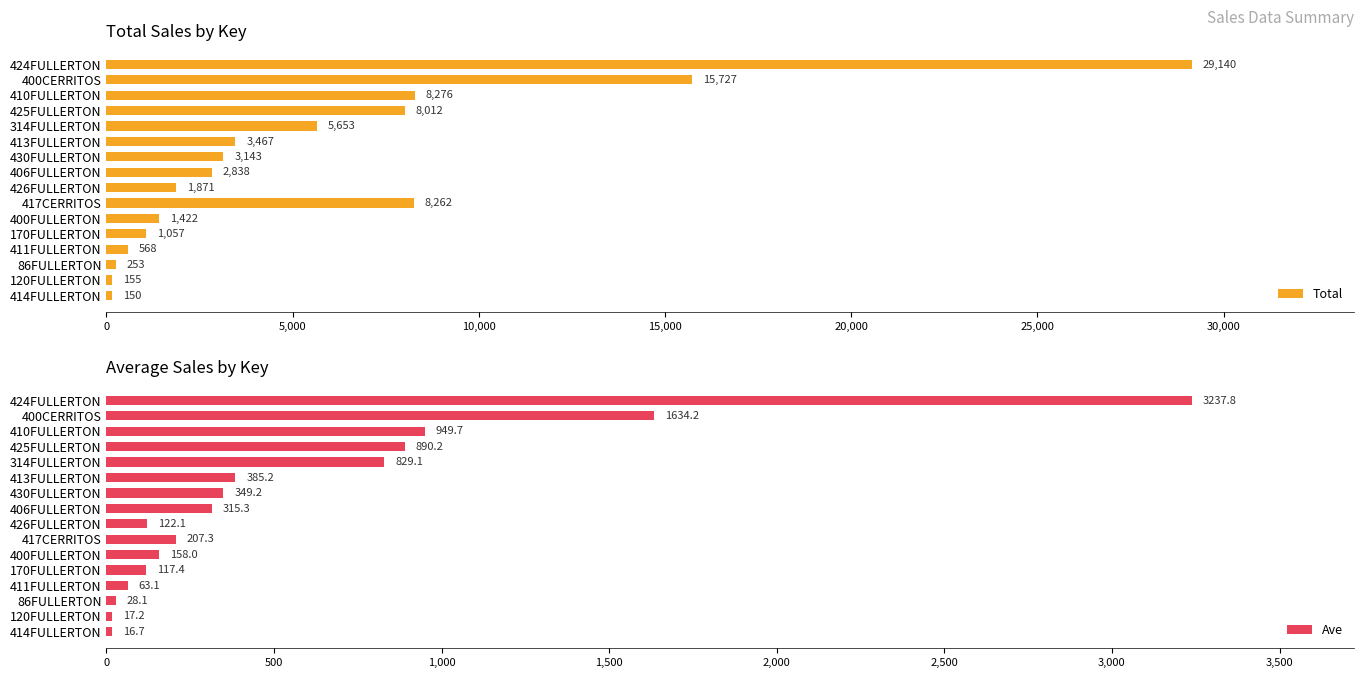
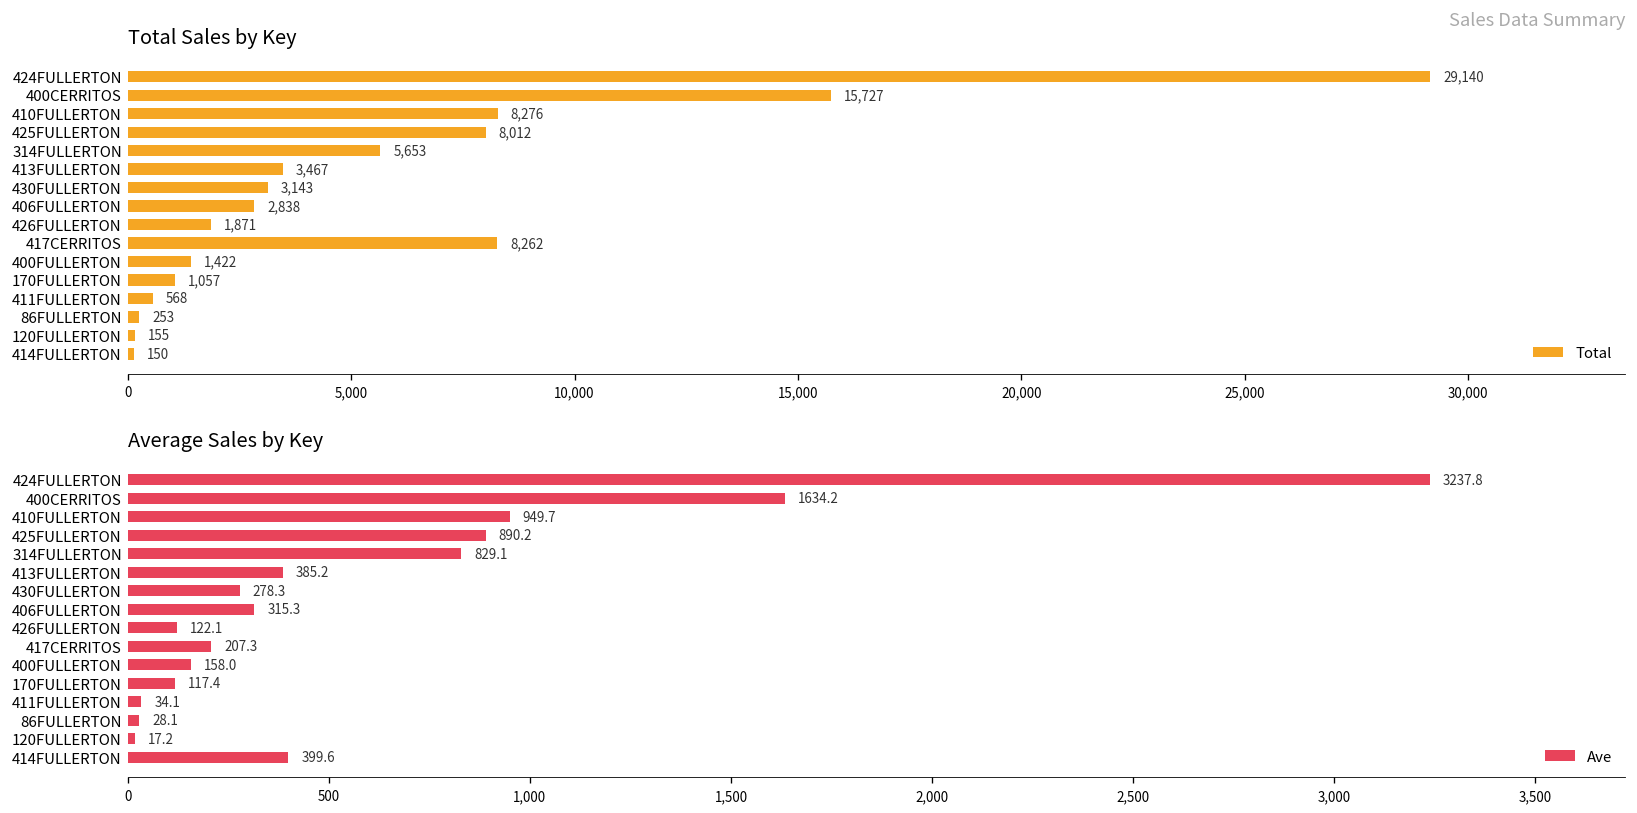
  {
    "Total Sales by Key": {
      "424FULLERTON": "29,140",
      "400CERRITOS": "15,727",
      "410FULLERTON": "8,276",
      "425FULLERTON": "8,012",
      "314FULLERTON": "5,653",
      "413FULLERTON": "3,467",
      "430FULLERTON": "3,143",
      "406FULLERTON": "2,838",
      "426FULLERTON": "1,871",
      "417CERRITOS": "8,262",
      "400FULLERTON": "1,422",
      "170FULLERTON": "1,057",
      "411FULLERTON": "568",
      "86FULLERTON": "253",
      "120FULLERTON": "155",
      "414FULLERTON": "150"
    },
    "Average Sales by Key": {
      "424FULLERTON": "3237.8",
      "400CERRITOS": "1634.2",
      "410FULLERTON": "949.7",
      "425FULLERTON": "890.2",
      "314FULLERTON": "829.1",
      "413FULLERTON": "385.2",
-     "430FULLERTON": "349.2",
+     "430FULLERTON": "278.3",
      "406FULLERTON": "315.3",
      "426FULLERTON": "122.1",
      "417CERRITOS": "207.3",
      "400FULLERTON": "158.0",
      "170FULLERTON": "117.4",
-     "411FULLERTON": "63.1",
+     "411FULLERTON": "34.1",
      "86FULLERTON": "28.1",
      "120FULLERTON": "17.2",
-     "414FULLERTON": "16.7"
+     "414FULLERTON": "399.6"
    }
  }
